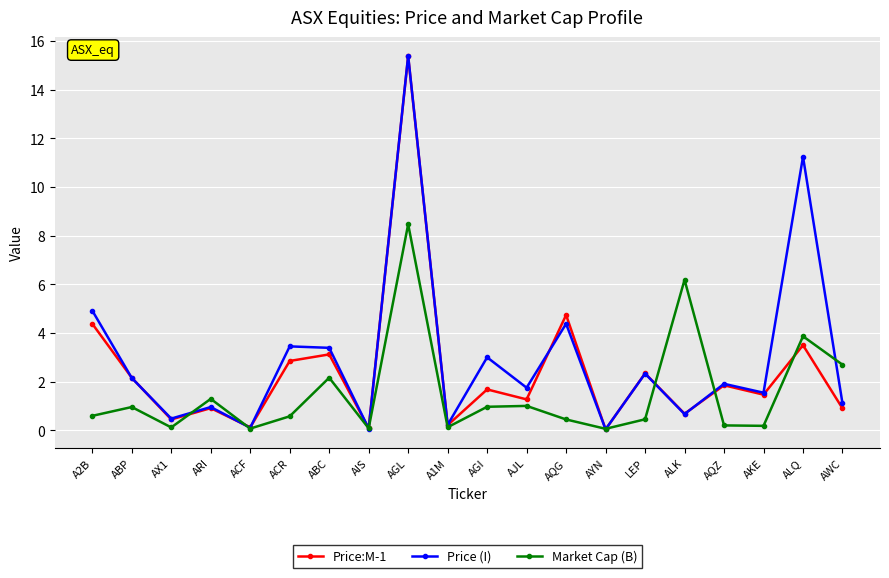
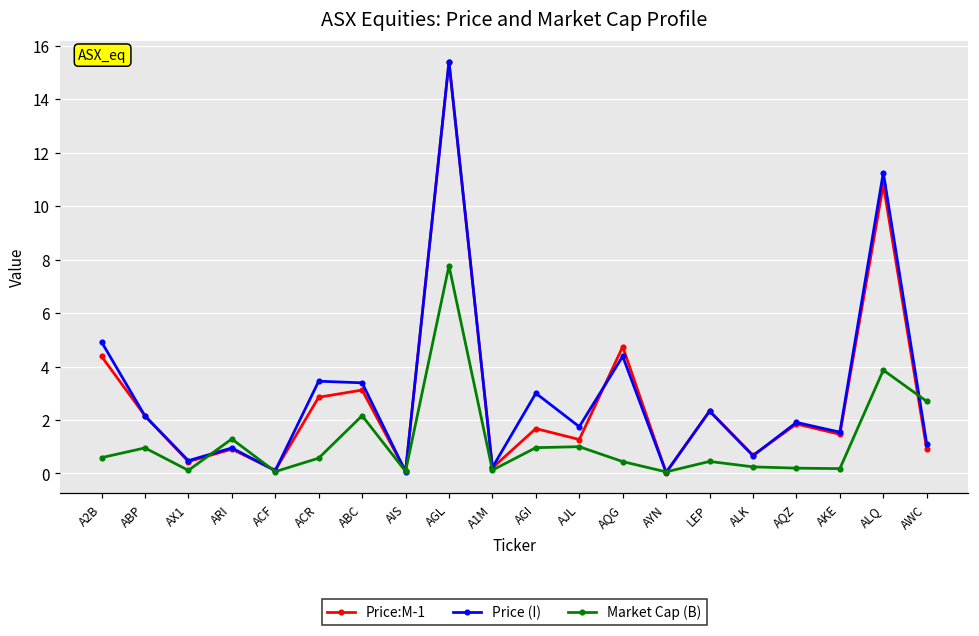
  {
    "Price:M-1": {
      "A2B": 4.4,
      "ACR": 2.9,
      "ABC": 3.1,
      "AGI": 1.7,
      "AJL": 1.3,
      "AQG": 4.7,
-     "ALQ": 3.5,
+     "ALQ": 10.8,
      "AWC": 0.9
    },
    "Price (I)": {
      "A2B": 4.9,
      "ACR": 3.5,
      "ABC": 3.4,
      "AGI": 3.0,
      "AJL": 1.8,
      "AQG": 4.4,
      "ALQ": 11.3,
      "AWC": 1.1
    },
    "Market Cap (B)": {
      "A2B": 0.6,
      "ABP": 1.0,
      "AX1": 0.1,
      "ARI": 1.3,
      "ACR": 0.6,
      "ABC": 2.2,
-     "AGL": 8.5,
+     "AGL": 7.8,
      "AGI": 1.0,
      "AJL": 1.0,
      "AQG": 0.4,
      "LEP": 0.5,
-     "ALK": 6.2,
+     "ALK": 0.2,
      "AQZ": 0.2,
      "AKE": 0.2,
      "ALQ": 3.9,
      "AWC": 2.7
    }
  }
